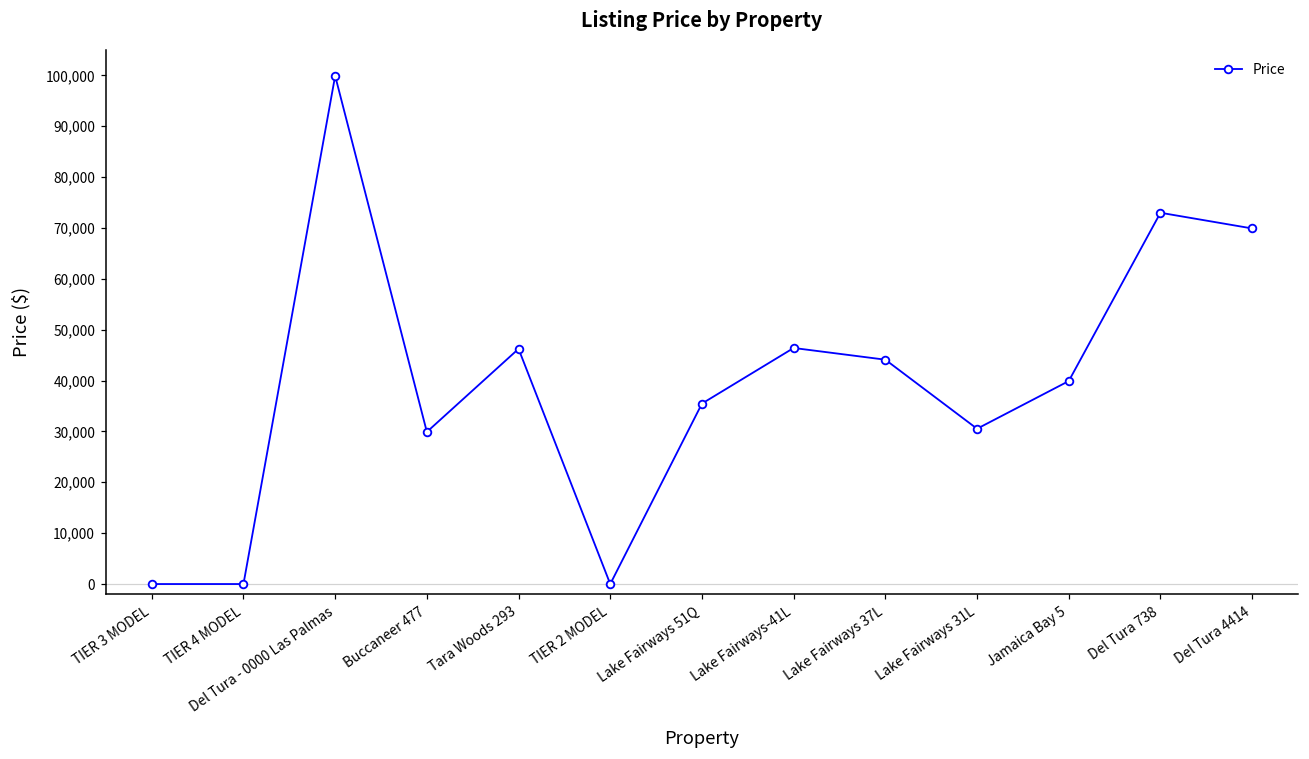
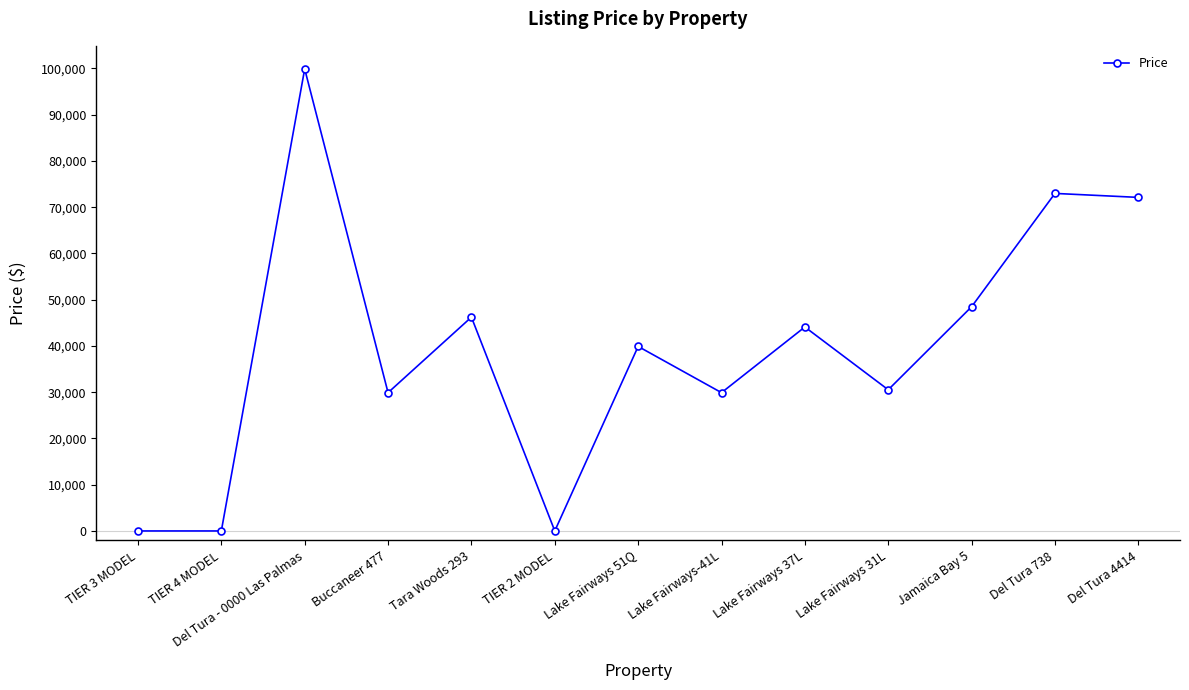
  {
    "TIER 3 MODEL": "0",
    "TIER 4 MODEL": "0",
    "Del Tura - 0000 Las Palmas": "100,000",
    "Buccaneer 477": "30,000",
    "Tara Woods 293": "46,000",
    "TIER 2 MODEL": "0",
-   "Lake Fairways 51Q": "35,000",
-   "Lake Fairways-41L": "46,000",
+   "Lake Fairways 51Q": "40,000",
+   "Lake Fairways-41L": "30,000",
    "Lake Fairways 37L": "44,000",
    "Lake Fairways 31L": "31,000",
-   "Jamaica Bay 5": "40,000",
+   "Jamaica Bay 5": "48,000",
    "Del Tura 738": "73,000",
-   "Del Tura 4414": "70,000"
+   "Del Tura 4414": "72,000"
  }
